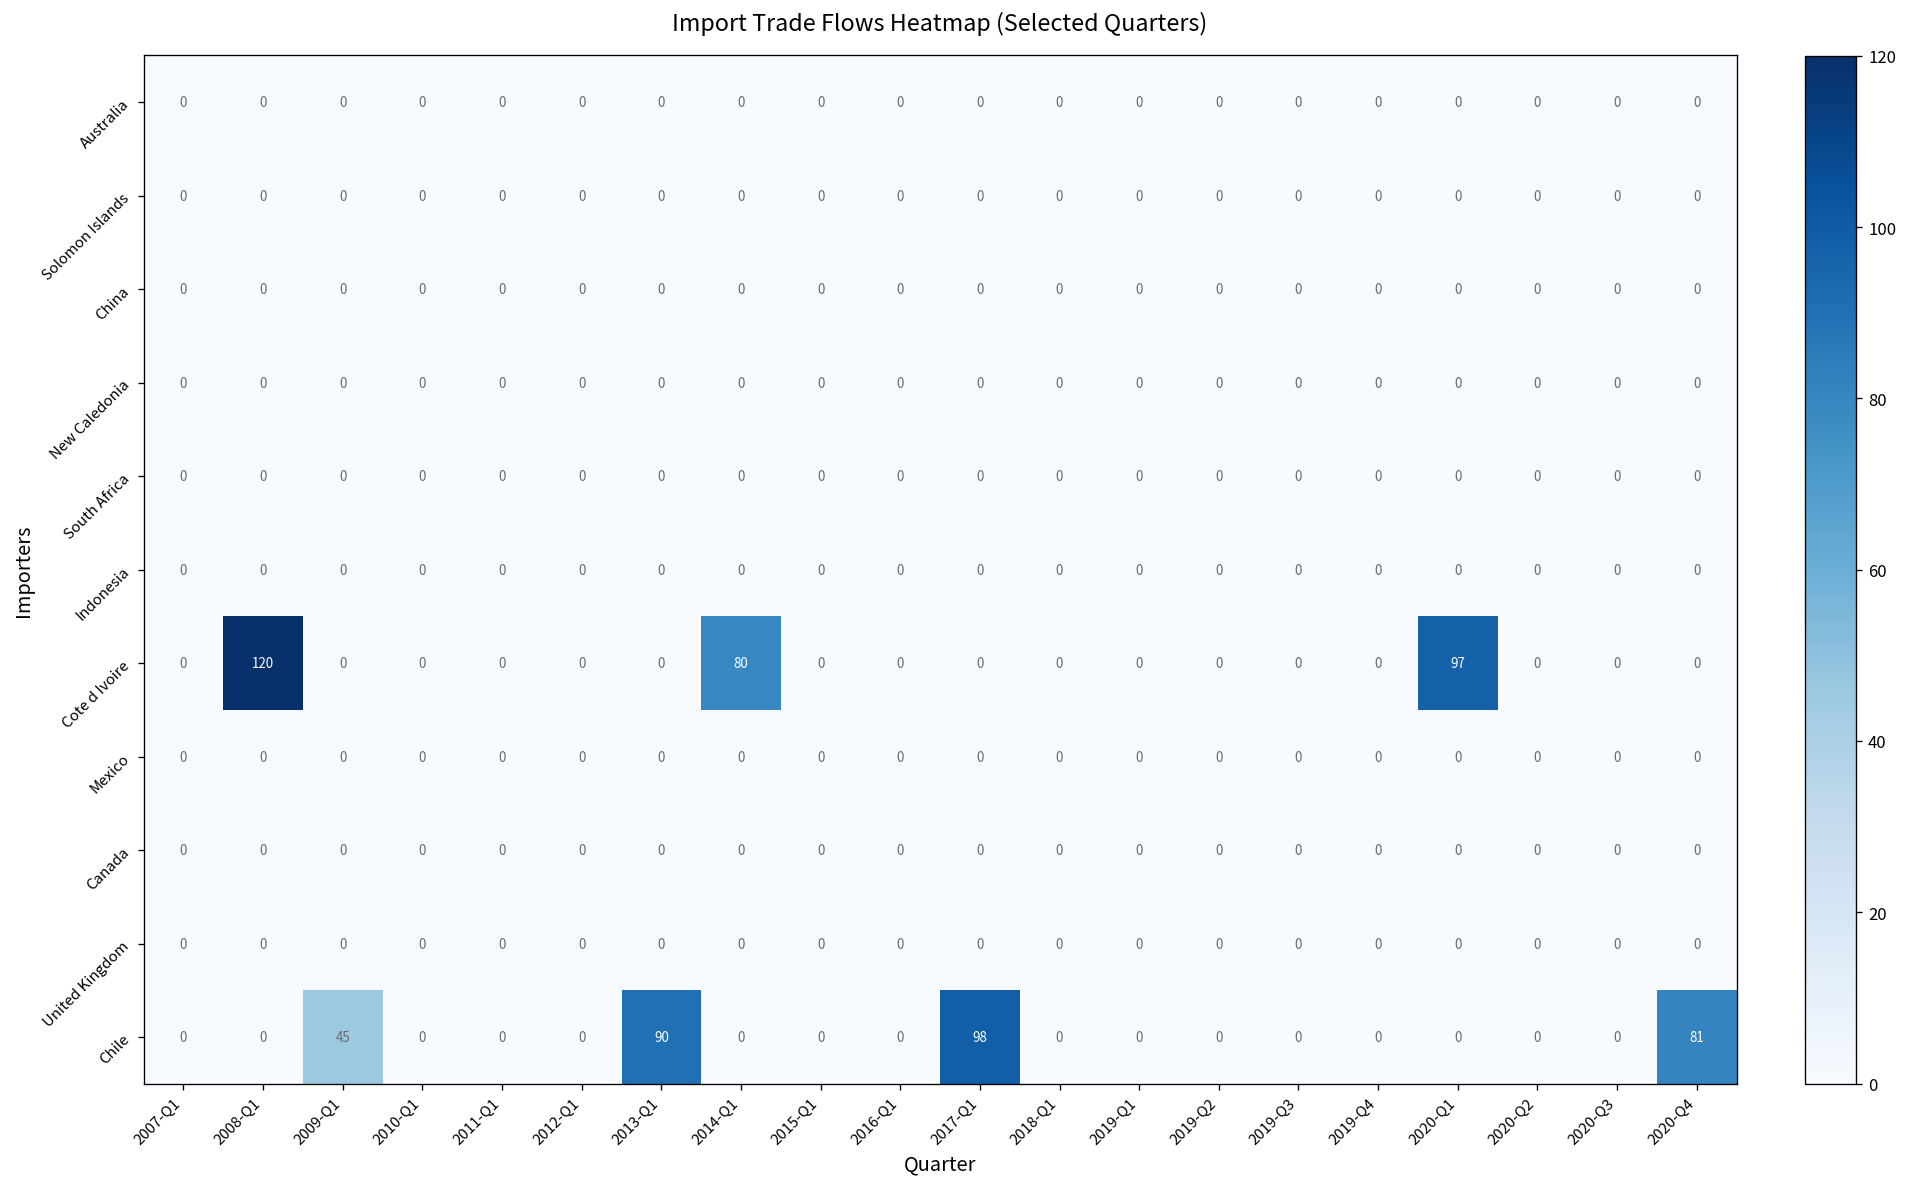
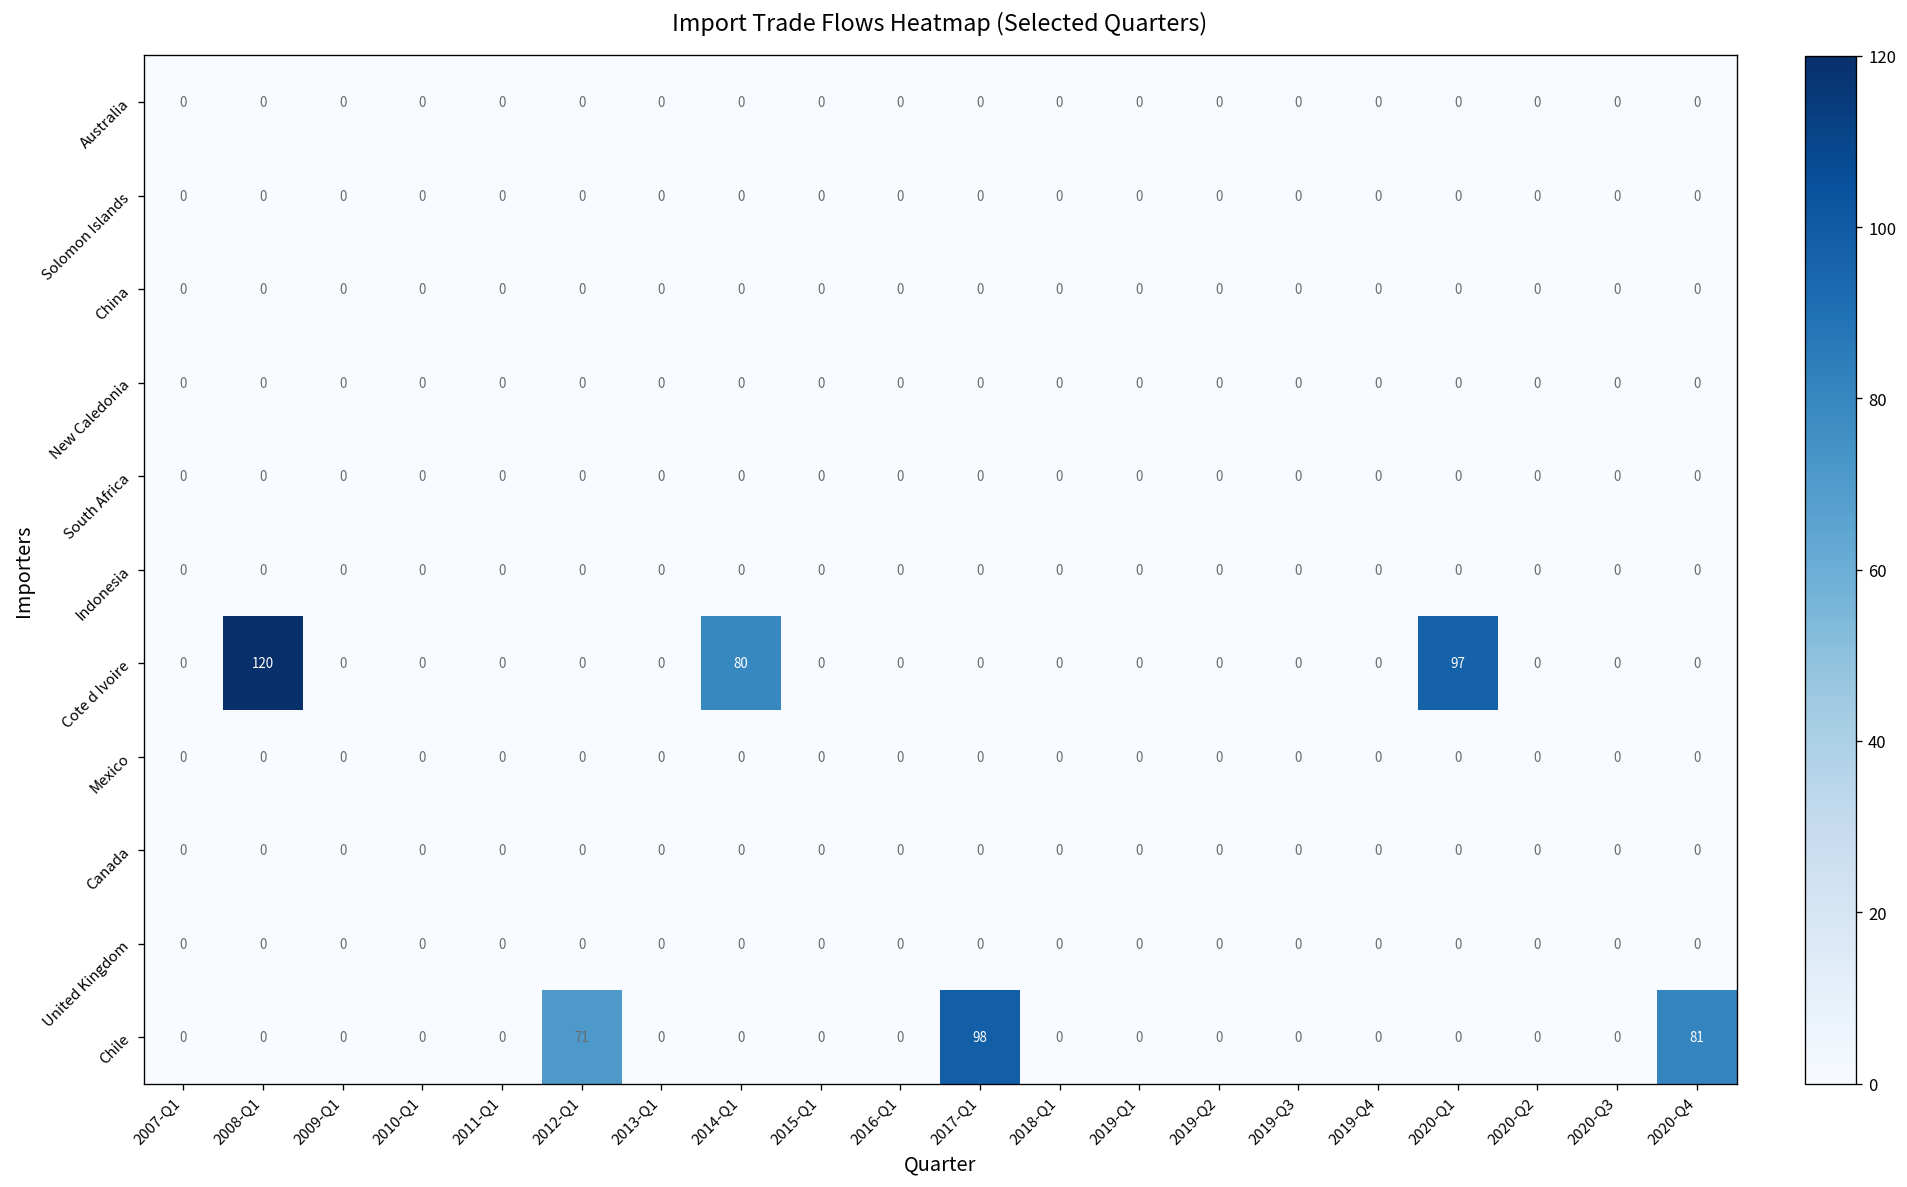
  {
    "Chile": {
      "2007-Q1": 0,
      "2008-Q1": 0,
-     "2009-Q1": 45,
+     "2009-Q1": 0,
      "2010-Q1": 0,
      "2011-Q1": 0,
-     "2012-Q1": 0,
-     "2013-Q1": 90,
+     "2012-Q1": 71,
+     "2013-Q1": 0,
      "2014-Q1": 0,
      "2015-Q1": 0,
      "2016-Q1": 0,
      "2017-Q1": 98,
      "2018-Q1": 0,
      "2019-Q1": 0,
      "2019-Q2": 0,
      "2019-Q3": 0,
      "2019-Q4": 0,
      "2020-Q1": 0,
      "2020-Q2": 0,
      "2020-Q3": 0,
      "2020-Q4": 81
    }
  }
